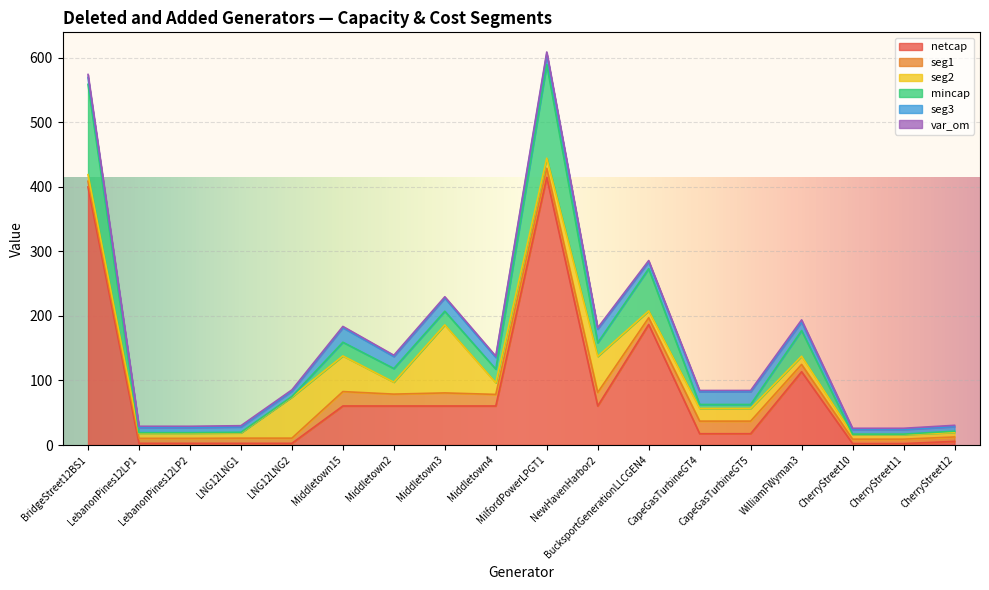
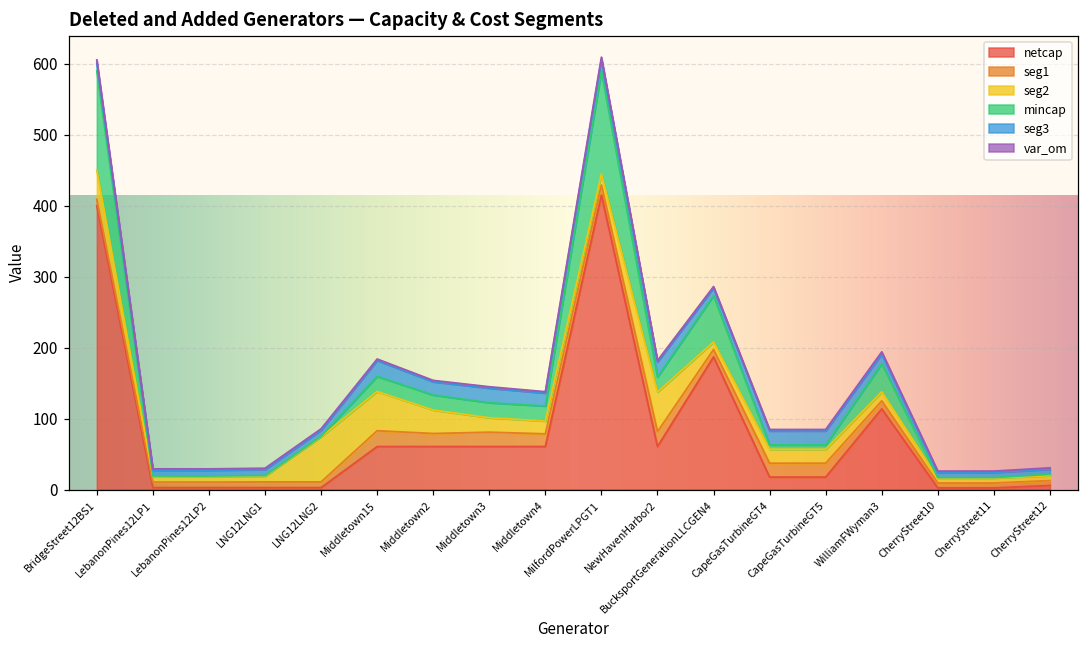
  {
    "seg2": {
-     "BridgeStreet12BS1": 10,
+     "BridgeStreet12BS1": 40,
      "Middletown15": 60,
-     "Middletown2": 20,
-     "Middletown3": 110,
+     "Middletown2": 30,
+     "Middletown3": 20,
      "Middletown4": 20,
      "MilfordPowerLPGT1": 20,
      "NewHavenHarbor2": 60,
      "BucksportGenerationLLCGEN4": 10,
      "CapeGasTurbineGT4": 20,
      "CapeGasTurbineGT5": 20,
      "WilliamFWyman3": 10
    },
    "mincap": {
      "BridgeStreet12BS1": 140,
      "Middletown15": 20,
      "Middletown2": 20,
      "Middletown3": 20,
      "Middletown4": 20,
      "MilfordPowerLPGT1": 150,
      "NewHavenHarbor2": 20,
      "BucksportGenerationLLCGEN4": 70,
      "CapeGasTurbineGT4": 10,
      "CapeGasTurbineGT5": 10,
      "WilliamFWyman3": 40
    },
    "seg3": {
      "BridgeStreet12BS1": 10
    },
    "var_om": {
      "BridgeStreet12BS1": 0
    }
  }
